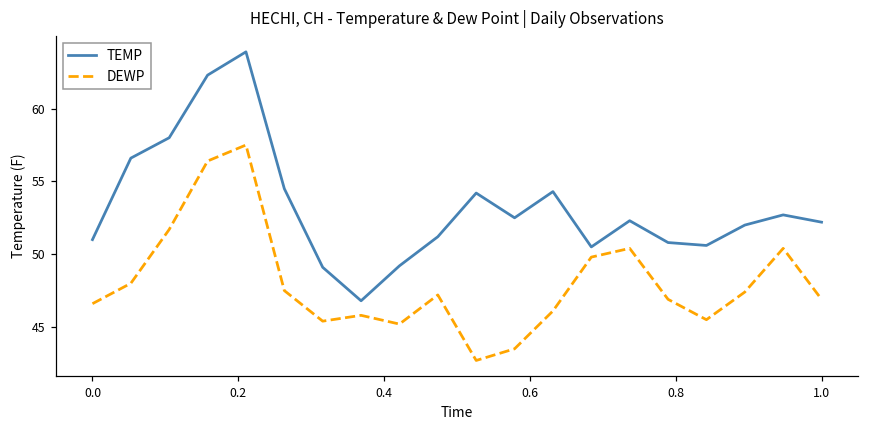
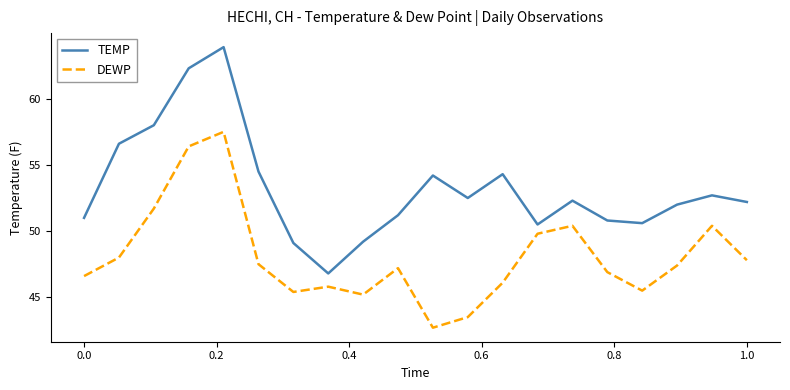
  {
    "TEMP": {
      "0.0": 51.0,
      "1.0": 52.2
    },
    "DEWP": {
      "0.0": 46.6,
-     "1.0": 46.9
+     "1.0": 47.8
    }
  }
